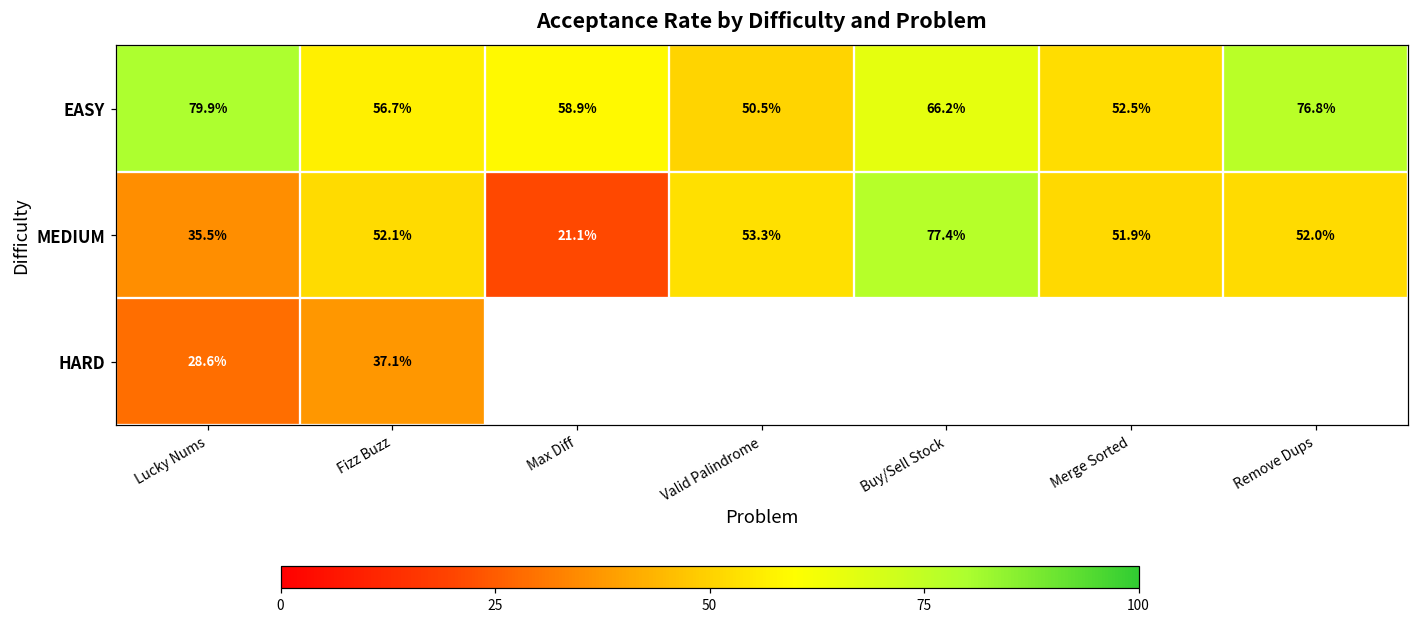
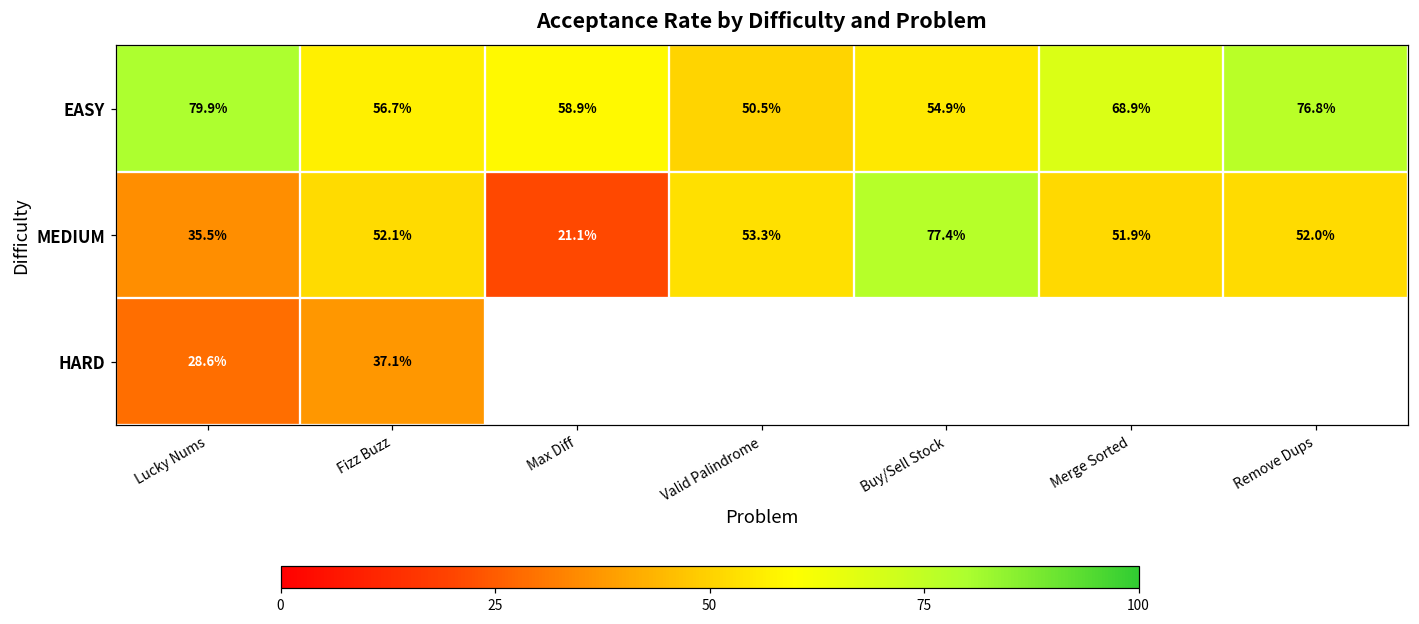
  {
    "EASY": {
      "Lucky Nums": "79.9%",
      "Fizz Buzz": "56.7%",
      "Max Diff": "58.9%",
      "Valid Palindrome": "50.5%",
-     "Buy/Sell Stock": "66.2%",
-     "Merge Sorted": "52.5%",
+     "Buy/Sell Stock": "54.9%",
+     "Merge Sorted": "68.9%",
      "Remove Dups": "76.8%"
    },
    "MEDIUM": {
      "Lucky Nums": "35.5%",
      "Fizz Buzz": "52.1%",
      "Max Diff": "21.1%",
      "Valid Palindrome": "53.3%",
      "Buy/Sell Stock": "77.4%",
      "Merge Sorted": "51.9%",
      "Remove Dups": "52.0%"
    },
    "HARD": {
      "Lucky Nums": "28.6%",
      "Fizz Buzz": "37.1%"
    }
  }
